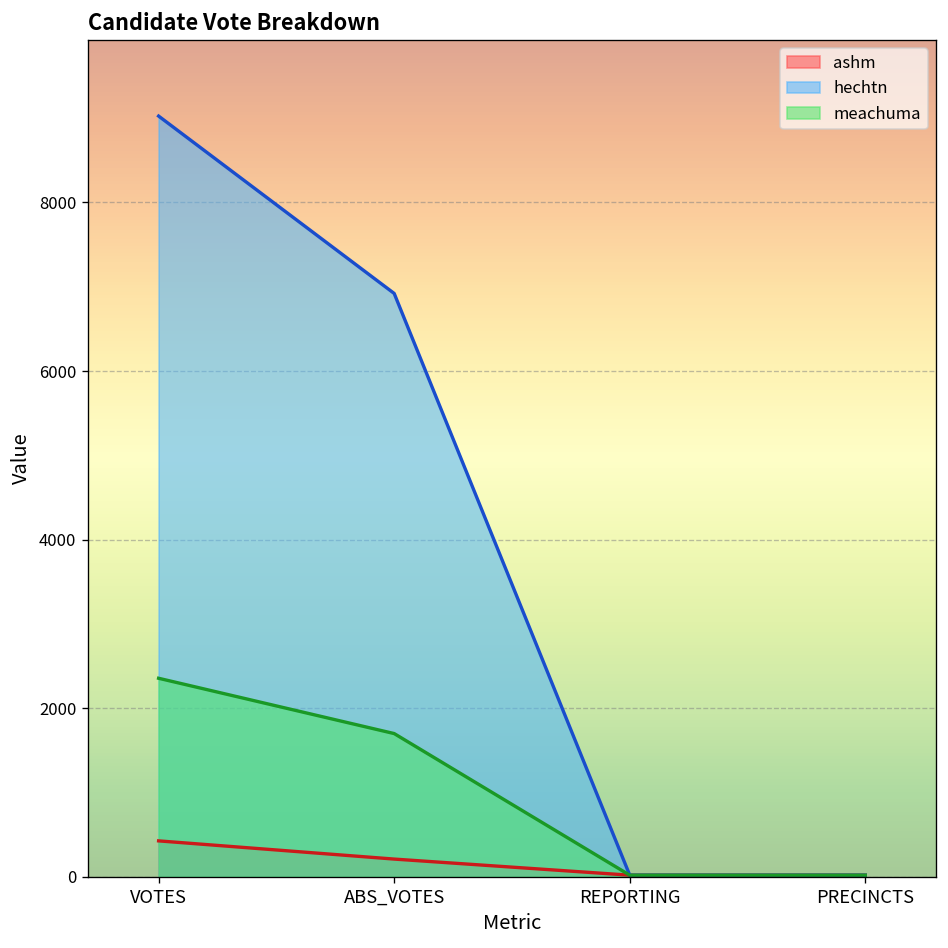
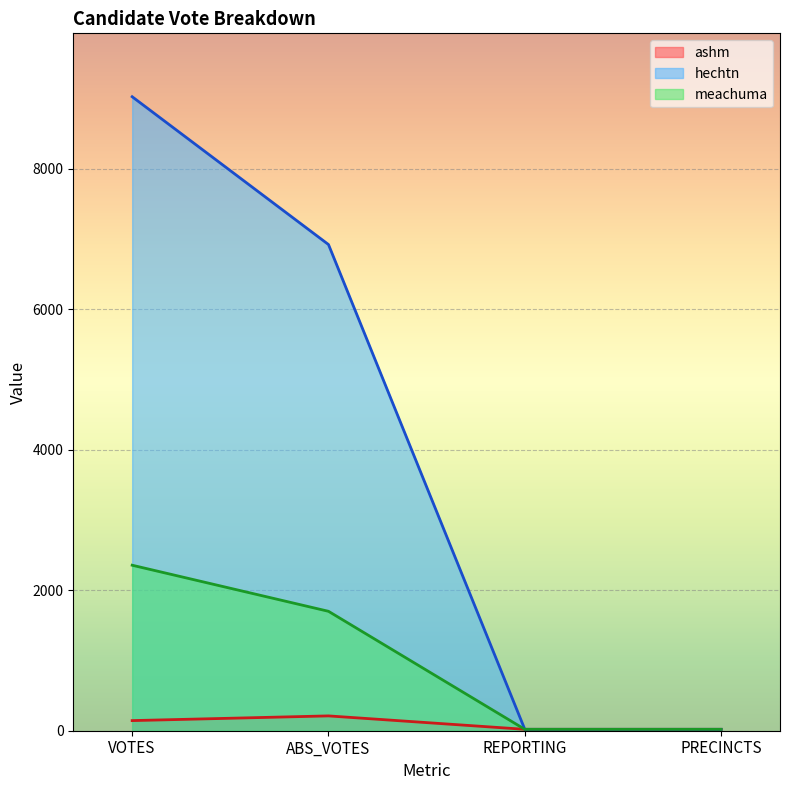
  {
    "ashm": {
-     "VOTES": 400,
+     "VOTES": 100,
      "ABS_VOTES": 200
    },
    "hechtn": {
      "VOTES": 9000,
      "ABS_VOTES": 6900
    },
    "meachuma": {
      "VOTES": 2400,
      "ABS_VOTES": 1700
    }
  }
